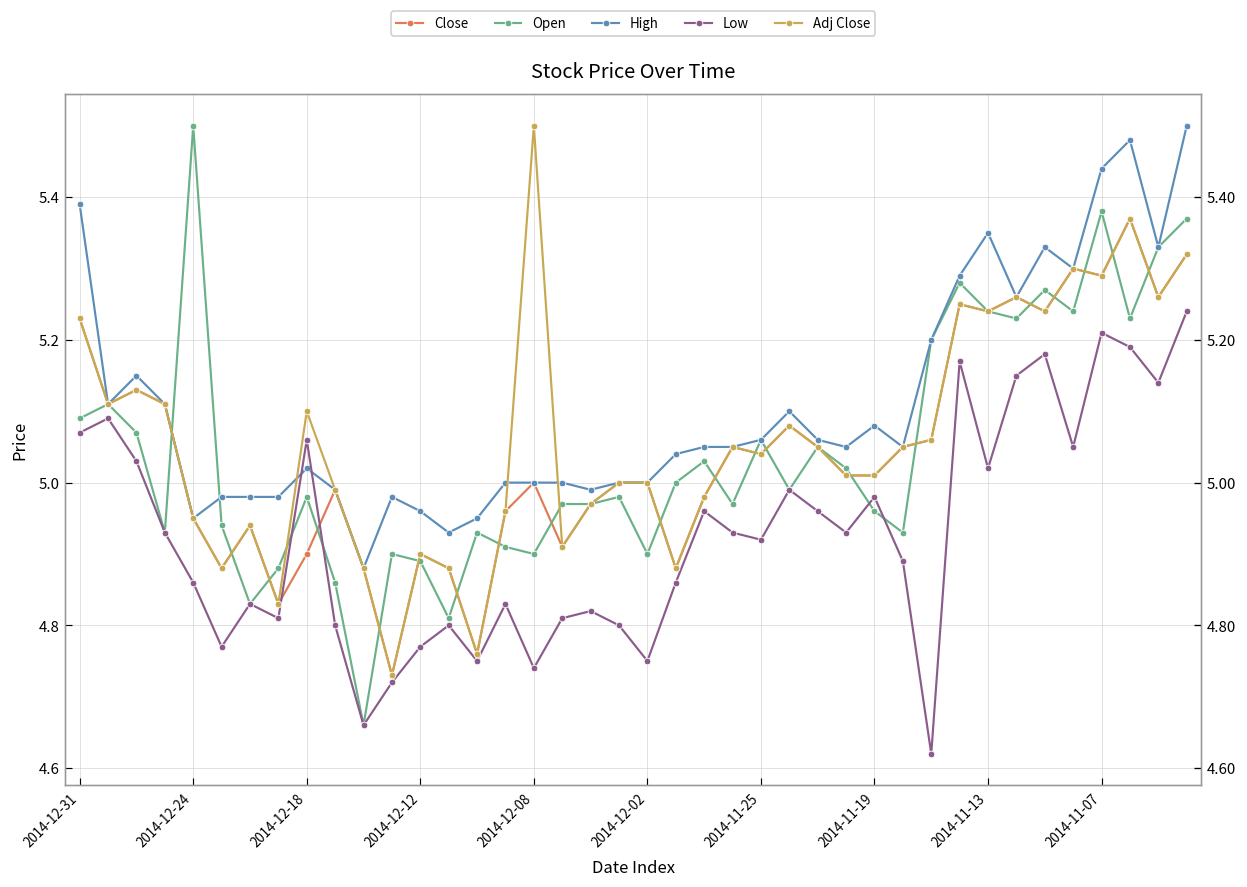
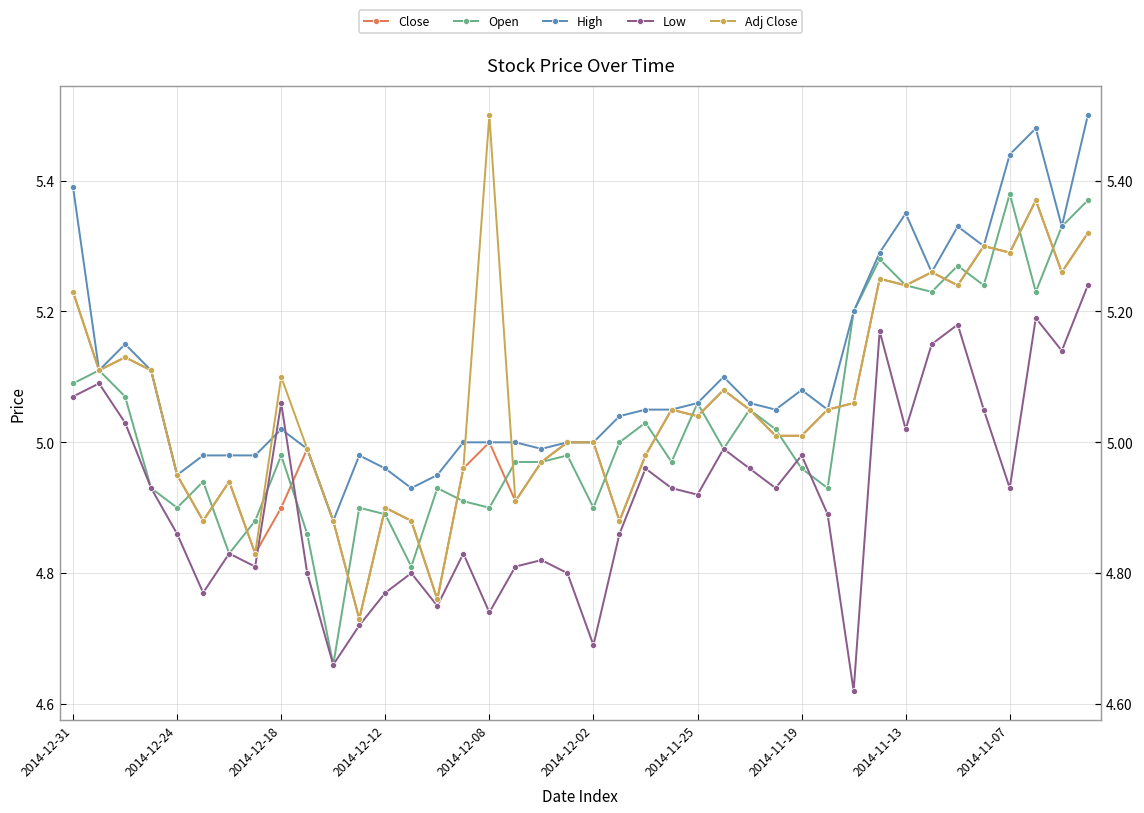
  {
    "Open": {
      "2014-12-31": 5.09,
-     "2014-12-24": 5.5,
+     "2014-12-24": 4.9,
      "2014-12-18": 4.98,
      "2014-12-12": 4.89,
      "2014-12-08": 4.9,
      "2014-12-02": 4.9,
      "2014-11-19": 4.96,
      "2014-11-07": 5.38
    },
    "High": {
      "2014-12-31": 5.39,
      "2014-12-18": 5.02,
      "2014-12-12": 4.96,
      "2014-11-19": 5.08,
      "2014-11-13": 5.35,
      "2014-11-07": 5.44
    },
    "Low": {
      "2014-12-31": 5.07,
      "2014-12-24": 4.86,
      "2014-12-18": 5.06,
      "2014-12-12": 4.77,
      "2014-12-08": 4.74,
-     "2014-12-02": 4.75,
+     "2014-12-02": 4.69,
      "2014-11-25": 4.92,
      "2014-11-19": 4.98,
      "2014-11-13": 5.02,
-     "2014-11-07": 5.21
+     "2014-11-07": 4.93
    }
  }
